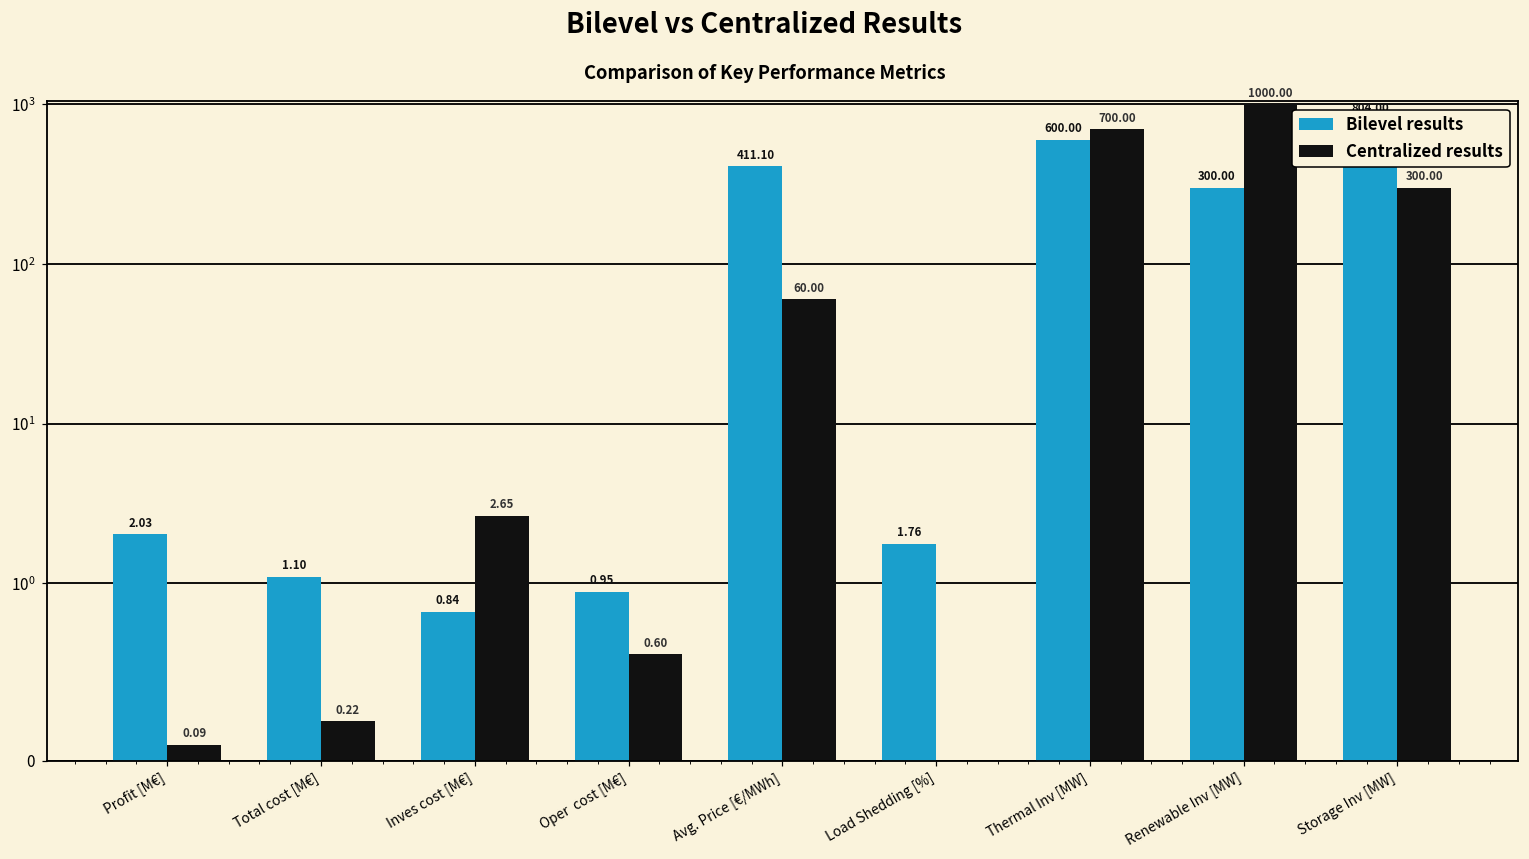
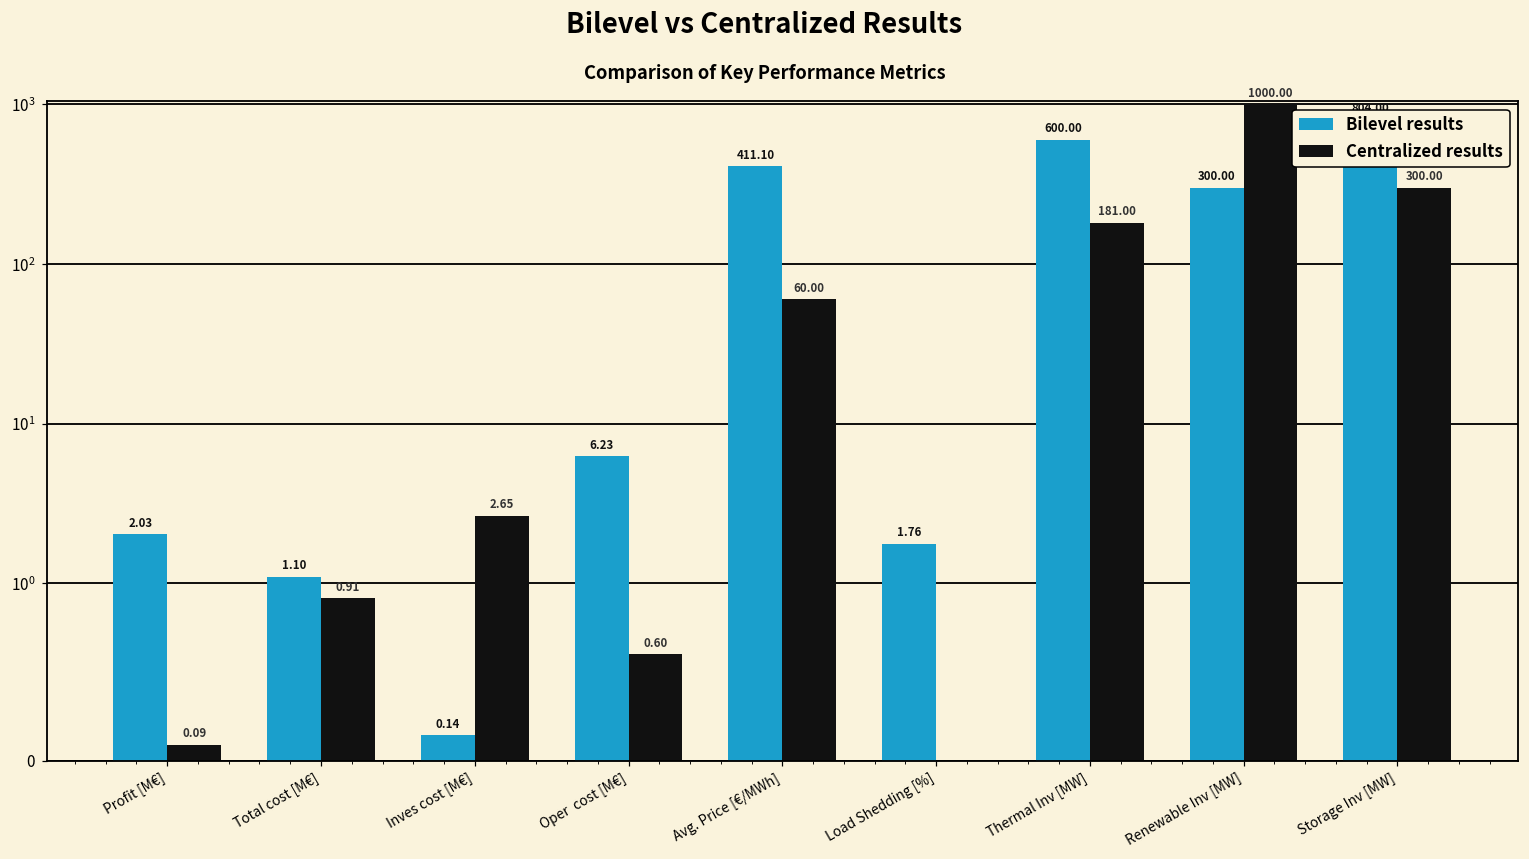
  {
    "Bilevel results": {
      "Profit [M€]": 2.03,
      "Total cost [M€]": 1.10,
-     "Inves cost [M€]": 0.84,
-     "Oper cost [M€]": 0.95,
+     "Inves cost [M€]": 0.14,
+     "Oper cost [M€]": 6.23,
      "Avg. Price [€/MWh]": 411.10,
      "Load Shedding [%]": 1.76,
      "Thermal Inv [MW]": 600.00,
      "Renewable Inv [MW]": 300.00
    },
    "Centralized results": {
      "Profit [M€]": 0.09,
-     "Total cost [M€]": 0.22,
+     "Total cost [M€]": 0.91,
      "Inves cost [M€]": 2.65,
      "Oper cost [M€]": 0.60,
      "Avg. Price [€/MWh]": 60.00,
-     "Thermal Inv [MW]": 700.00,
+     "Thermal Inv [MW]": 181.00,
      "Renewable Inv [MW]": 1000.00,
      "Storage Inv [MW]": 300.00
    }
  }
